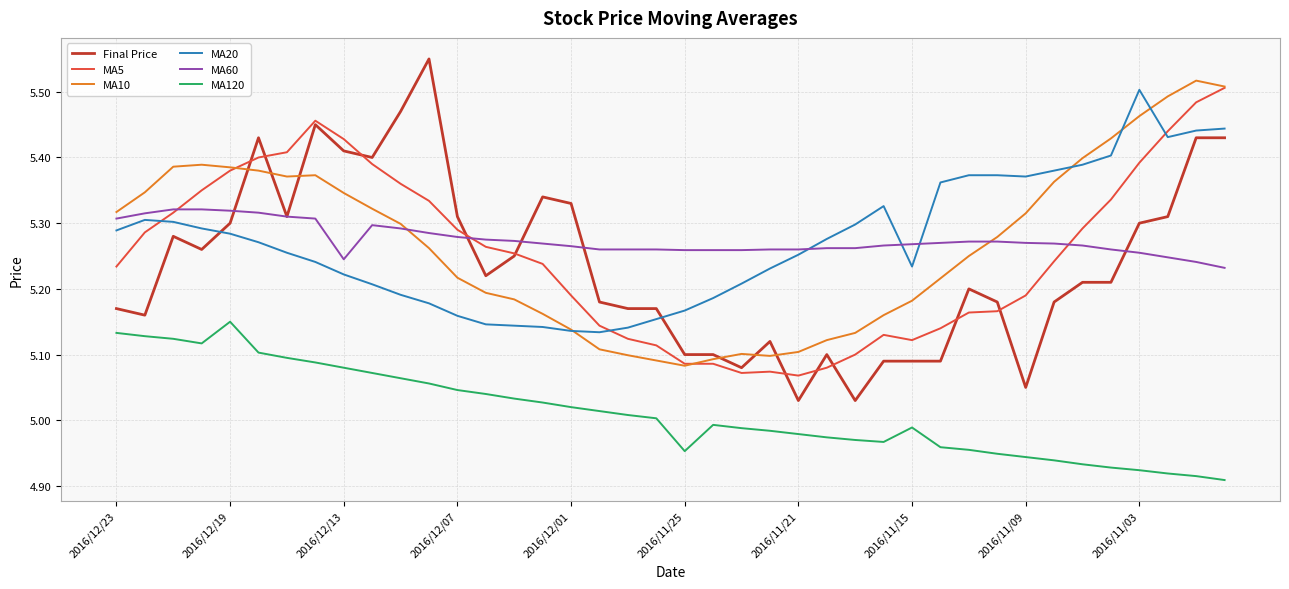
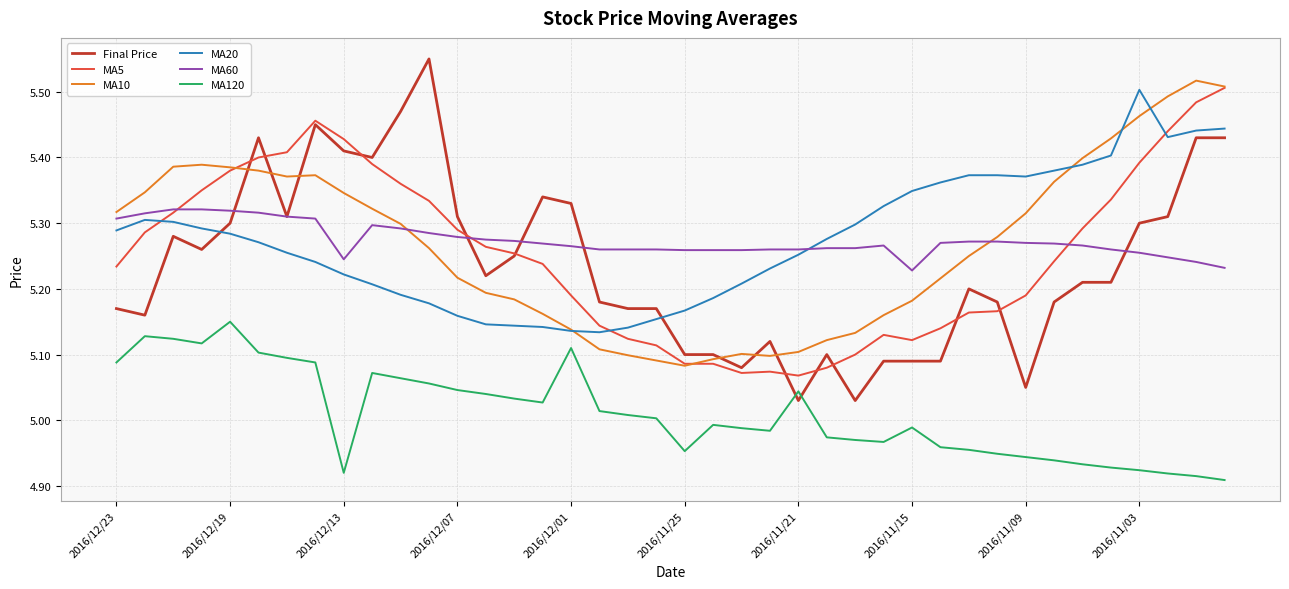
  {
    "MA20": {
      "2016/12/23": 5.29,
      "2016/12/19": 5.28,
      "2016/12/13": 5.22,
      "2016/12/07": 5.16,
      "2016/11/25": 5.17,
      "2016/11/21": 5.25,
-     "2016/11/15": 5.23,
+     "2016/11/15": 5.35,
      "2016/11/09": 5.37,
      "2016/11/03": 5.50
    },
    "MA60": {
      "2016/12/23": 5.31,
      "2016/12/19": 5.32,
      "2016/12/13": 5.25,
      "2016/12/07": 5.28,
      "2016/12/01": 5.27,
      "2016/11/25": 5.26,
      "2016/11/21": 5.26,
-     "2016/11/15": 5.27,
+     "2016/11/15": 5.23,
      "2016/11/09": 5.27,
      "2016/11/03": 5.26
    },
    "MA120": {
-     "2016/12/23": 5.13,
+     "2016/12/23": 5.09,
      "2016/12/19": 5.15,
-     "2016/12/13": 5.08,
+     "2016/12/13": 4.92,
      "2016/12/07": 5.05,
-     "2016/12/01": 5.02,
+     "2016/12/01": 5.11,
      "2016/11/25": 4.95,
-     "2016/11/21": 4.98,
+     "2016/11/21": 5.04,
      "2016/11/15": 4.99,
      "2016/11/09": 4.94,
      "2016/11/03": 4.92
    }
  }
